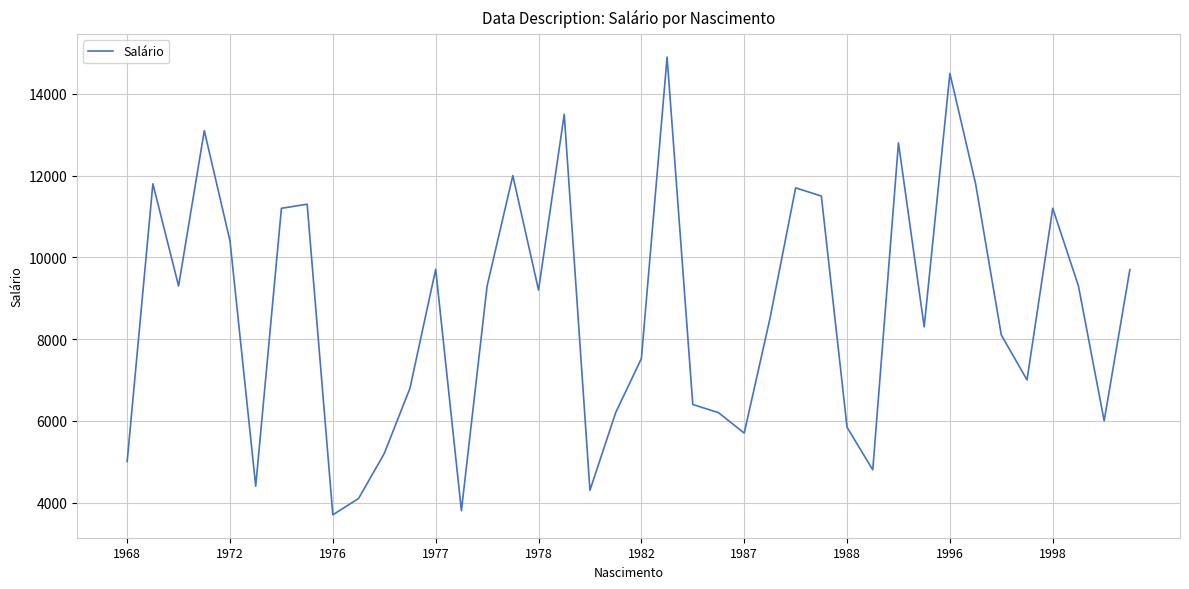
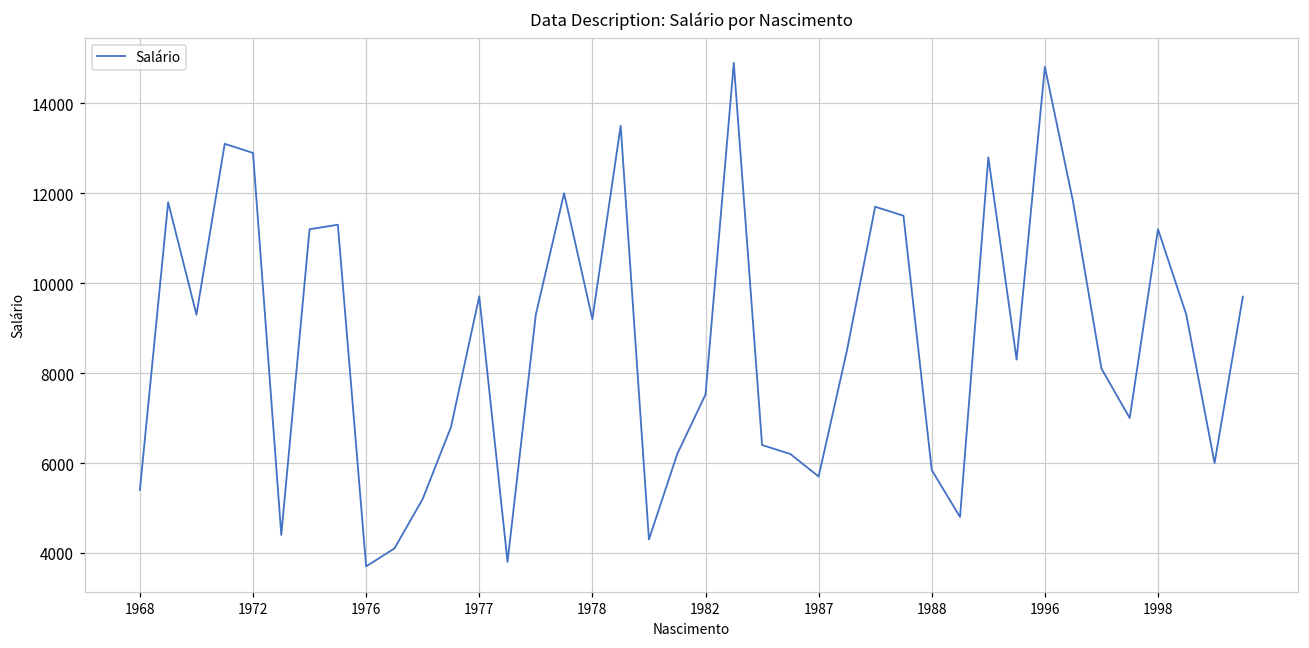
  {
-   "1968": 5000,
-   "1972": 10400,
+   "1968": 5400,
+   "1972": 12900,
    "1976": 3700,
    "1977": 9700,
    "1978": 9200,
    "1982": 7500,
    "1987": 5700,
    "1988": 5800,
-   "1996": 14500,
+   "1996": 14800,
    "1998": 11200
  }
